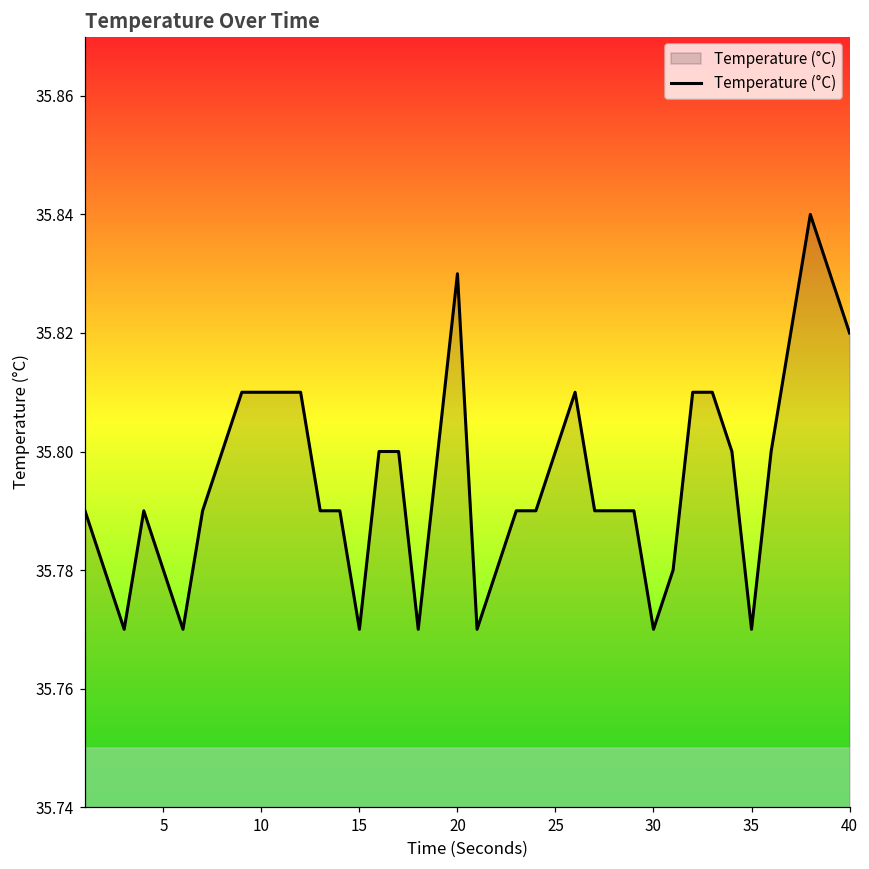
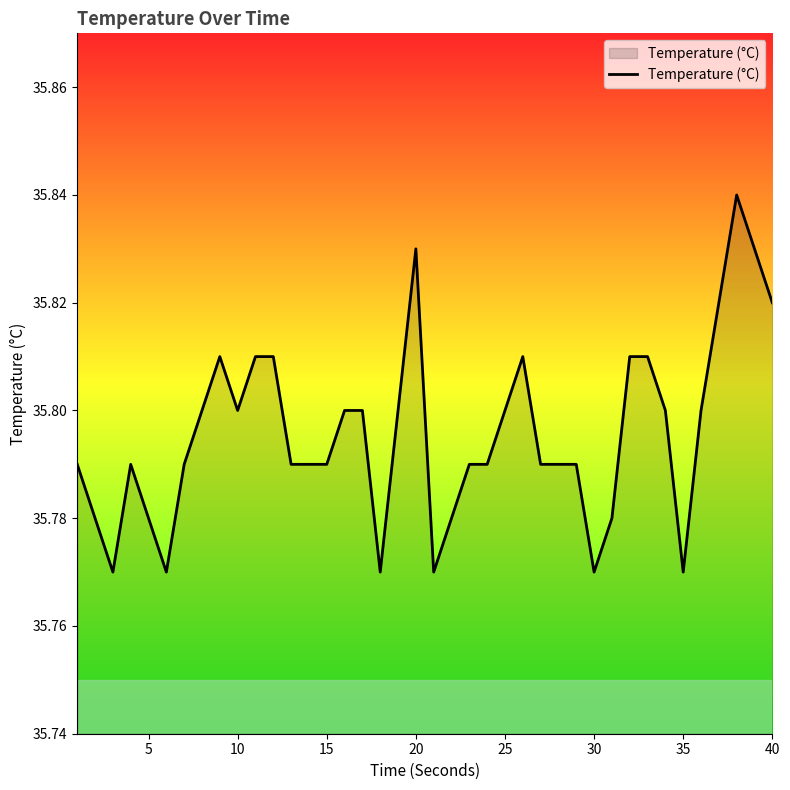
  {
    "5": 35.78,
-   "10": 35.81,
-   "15": 35.77,
+   "10": 35.80,
+   "15": 35.79,
    "20": 35.83,
    "25": 35.80,
    "30": 35.77,
    "35": 35.77,
    "40": 35.82
  }
